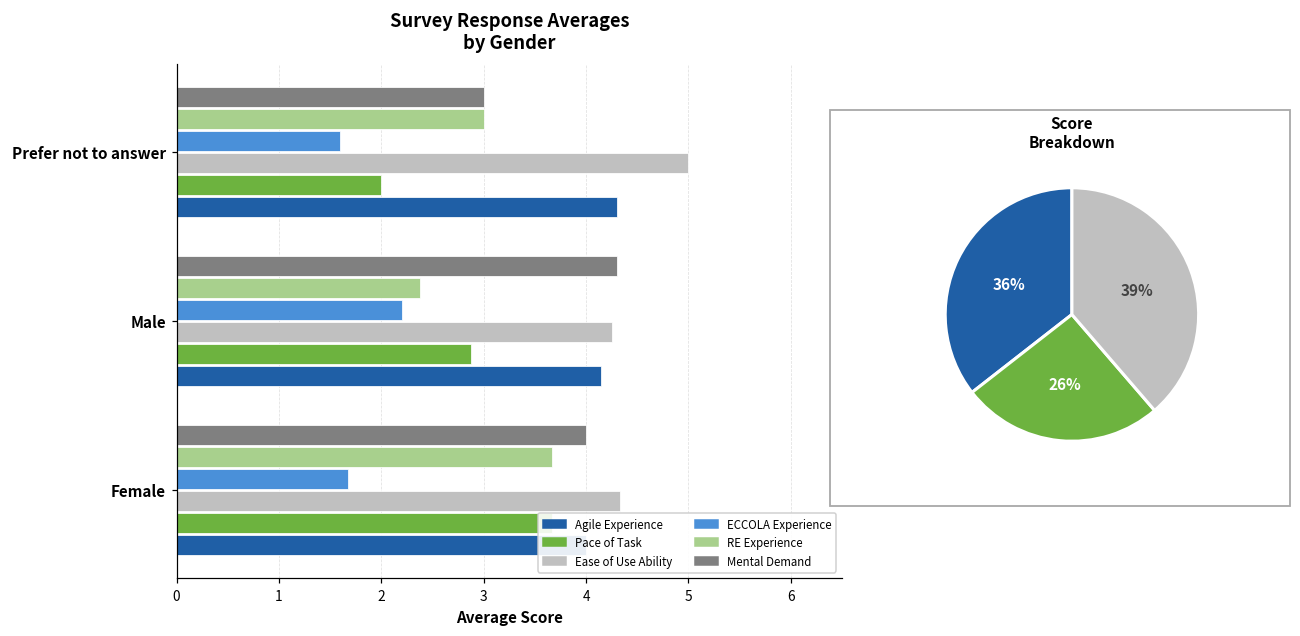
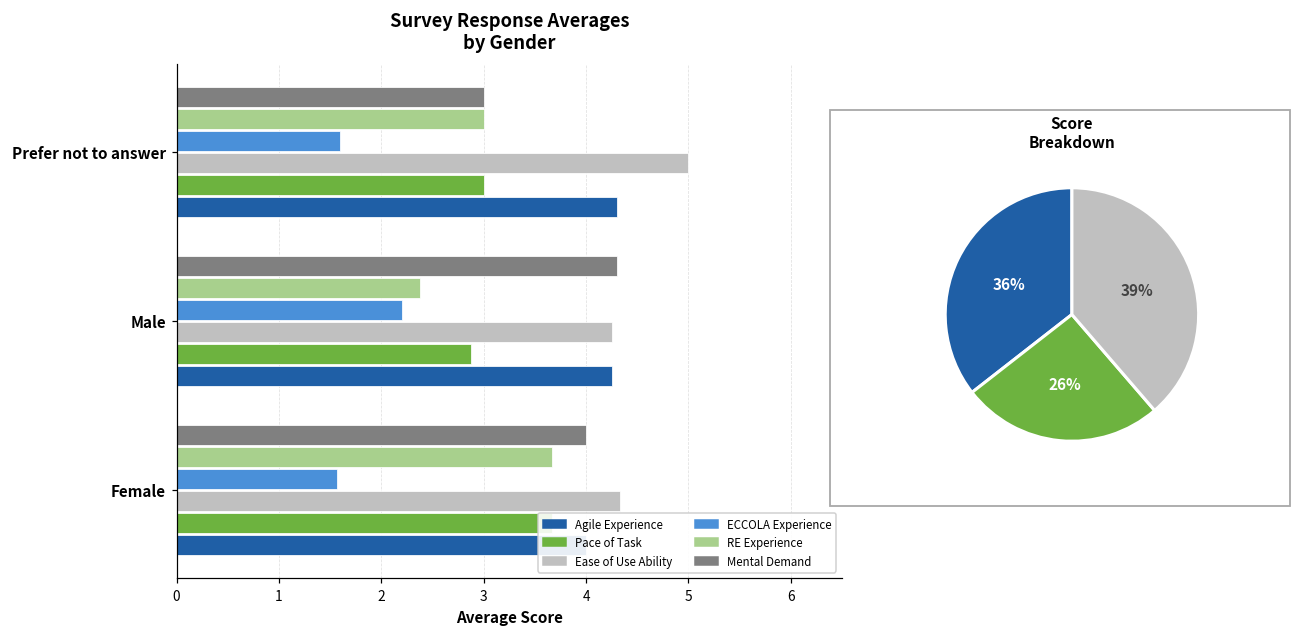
  {
    "Survey Response Averages by Gender": {
      "Agile Experience": {
        "Prefer not to answer": 4.3,
-       "Male": 4.2
+       "Male": 4.3
      },
      "Pace of Task": {
-       "Prefer not to answer": 2,
+       "Prefer not to answer": 3,
        "Male": 2.9
      },
      "ECCOLA Experience": {
        "Prefer not to answer": 1.6,
        "Male": 2.2,
-       "Female": 1.7
+       "Female": 1.6
      },
      "Mental Demand": {
        "Prefer not to answer": 3.0,
        "Male": 4.3,
        "Female": 4.0
      }
    }
  }
